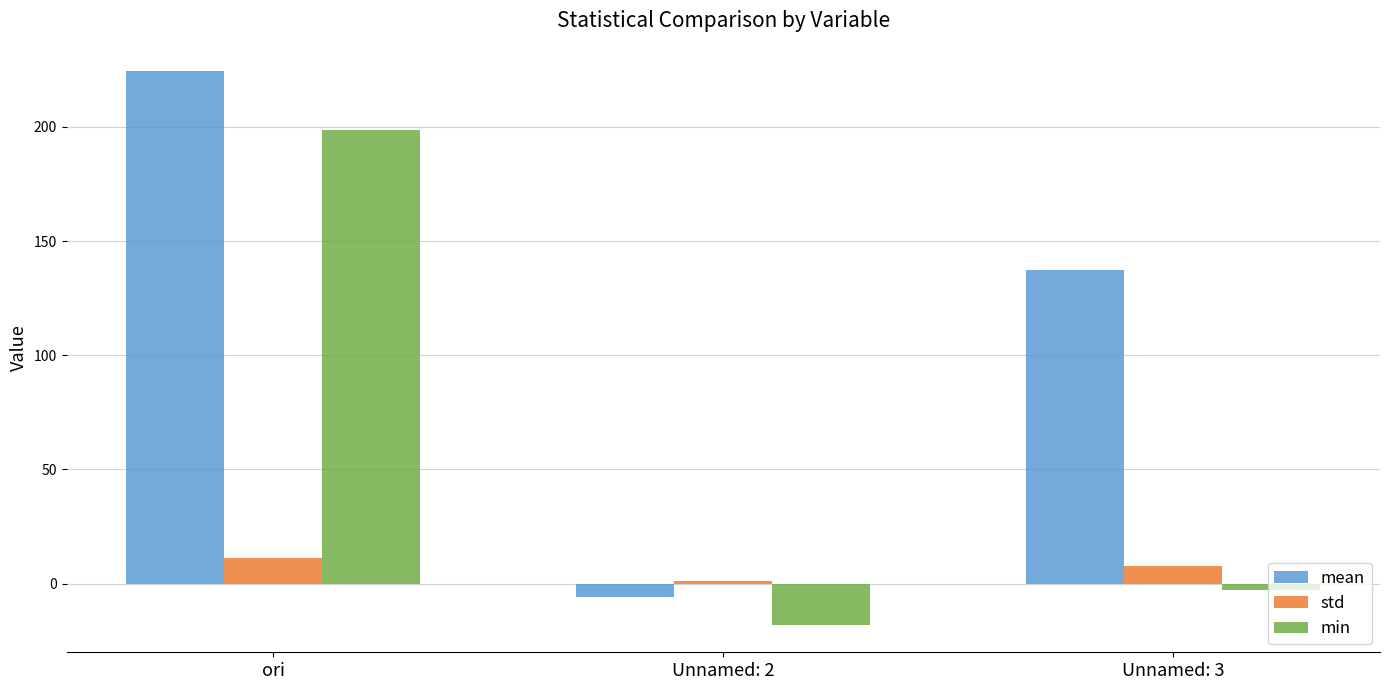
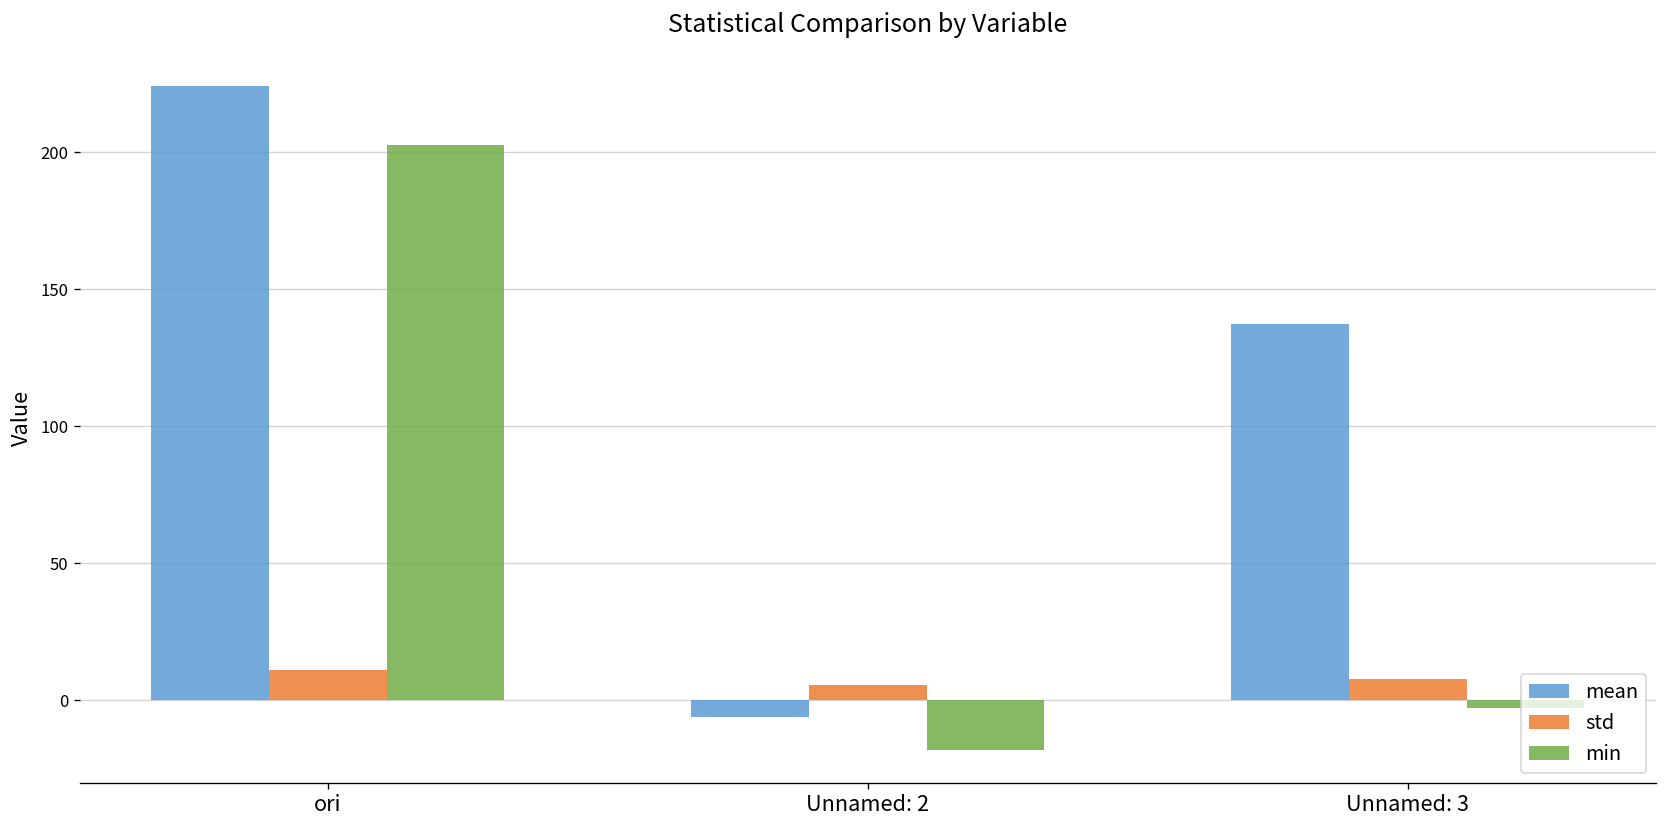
  {
    "mean": {
      "ori": 224,
      "Unnamed: 2": -6,
      "Unnamed: 3": 137
    },
    "std": {
      "ori": 11,
-     "Unnamed: 2": 1,
+     "Unnamed: 2": 6,
      "Unnamed: 3": 8
    },
    "min": {
-     "ori": 198,
+     "ori": 203,
      "Unnamed: 2": -18
    }
  }
